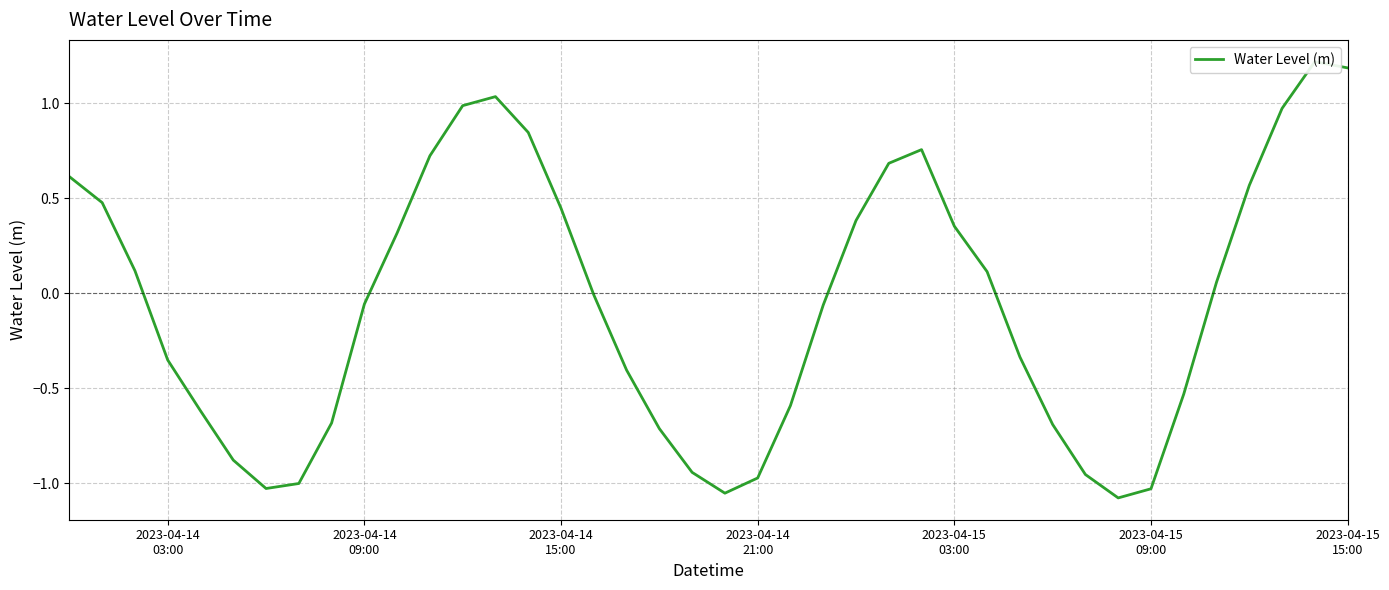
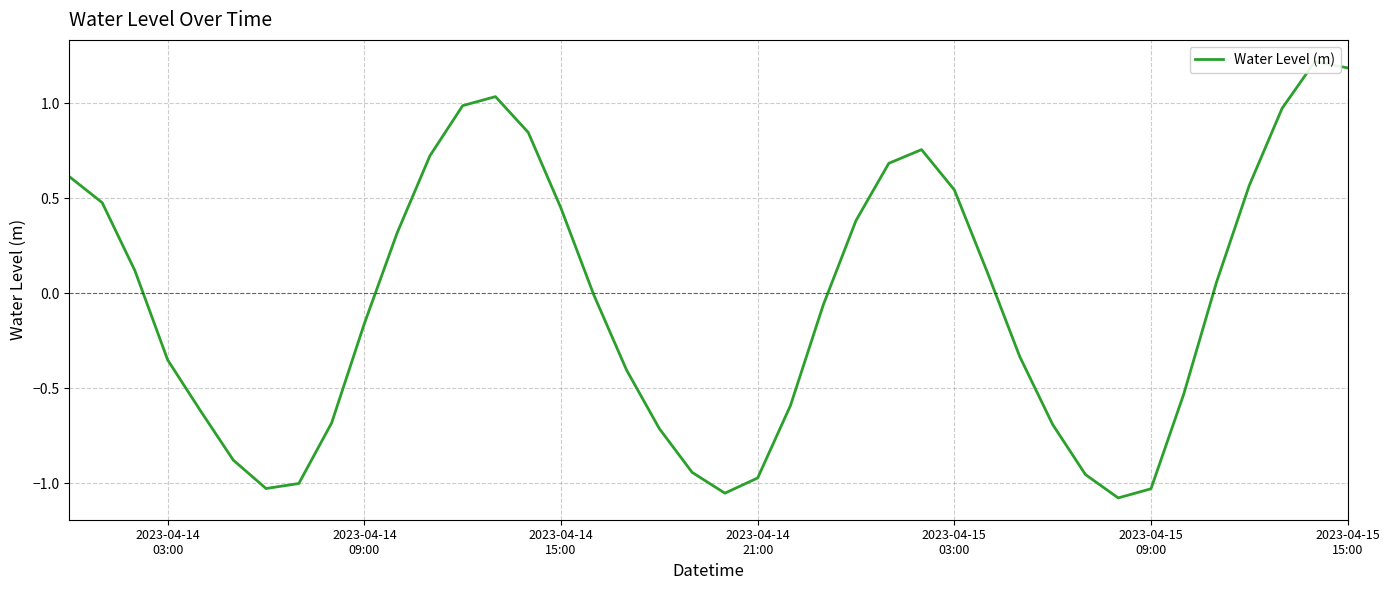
  {
    "2023-04-14 03:00": -0.35,
-   "2023-04-14 09:00": -0.06,
+   "2023-04-14 09:00": -0.16,
    "2023-04-14 15:00": 0.45,
    "2023-04-14 21:00": -0.97,
-   "2023-04-15 03:00": 0.35,
+   "2023-04-15 03:00": 0.54,
    "2023-04-15 09:00": -1.03,
    "2023-04-15 15:00": 1.19
  }
